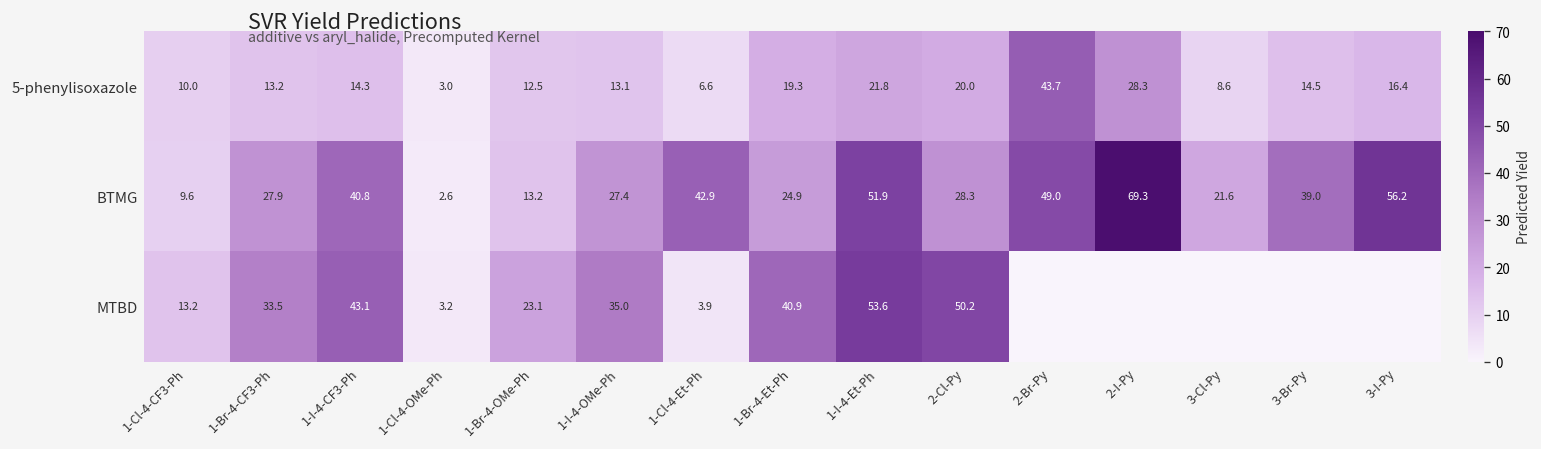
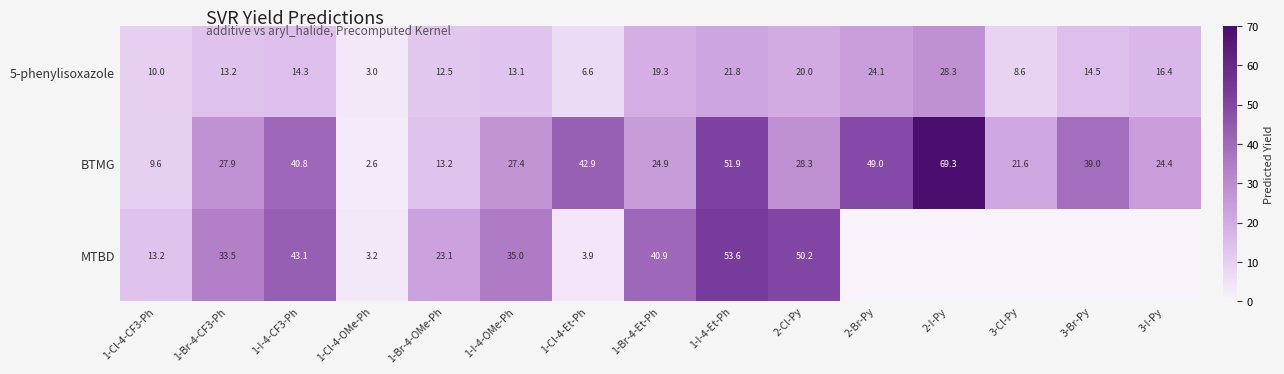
  {
    "5-phenylisoxazole": {
      "1-Cl-4-CF3-Ph": 10.0,
      "1-Br-4-CF3-Ph": 13.2,
      "1-I-4-CF3-Ph": 14.3,
      "1-Cl-4-OMe-Ph": 3.0,
      "1-Br-4-OMe-Ph": 12.5,
      "1-I-4-OMe-Ph": 13.1,
      "1-Cl-4-Et-Ph": 6.6,
      "1-Br-4-Et-Ph": 19.3,
      "1-I-4-Et-Ph": 21.8,
      "2-Cl-Py": 20.0,
-     "2-Br-Py": 43.7,
+     "2-Br-Py": 24.1,
      "2-I-Py": 28.3,
      "3-Cl-Py": 8.6,
      "3-Br-Py": 14.5,
      "3-I-Py": 16.4
    },
    "BTMG": {
      "1-Cl-4-CF3-Ph": 9.6,
      "1-Br-4-CF3-Ph": 27.9,
      "1-I-4-CF3-Ph": 40.8,
      "1-Cl-4-OMe-Ph": 2.6,
      "1-Br-4-OMe-Ph": 13.2,
      "1-I-4-OMe-Ph": 27.4,
      "1-Cl-4-Et-Ph": 42.9,
      "1-Br-4-Et-Ph": 24.9,
      "1-I-4-Et-Ph": 51.9,
      "2-Cl-Py": 28.3,
      "2-Br-Py": 49.0,
      "2-I-Py": 69.3,
      "3-Cl-Py": 21.6,
      "3-Br-Py": 39.0,
-     "3-I-Py": 56.2
+     "3-I-Py": 24.4
    },
    "MTBD": {
      "1-Cl-4-CF3-Ph": 13.2,
      "1-Br-4-CF3-Ph": 33.5,
      "1-I-4-CF3-Ph": 43.1,
      "1-Cl-4-OMe-Ph": 3.2,
      "1-Br-4-OMe-Ph": 23.1,
      "1-I-4-OMe-Ph": 35.0,
      "1-Cl-4-Et-Ph": 3.9,
      "1-Br-4-Et-Ph": 40.9,
      "1-I-4-Et-Ph": 53.6,
      "2-Cl-Py": 50.2
    }
  }
